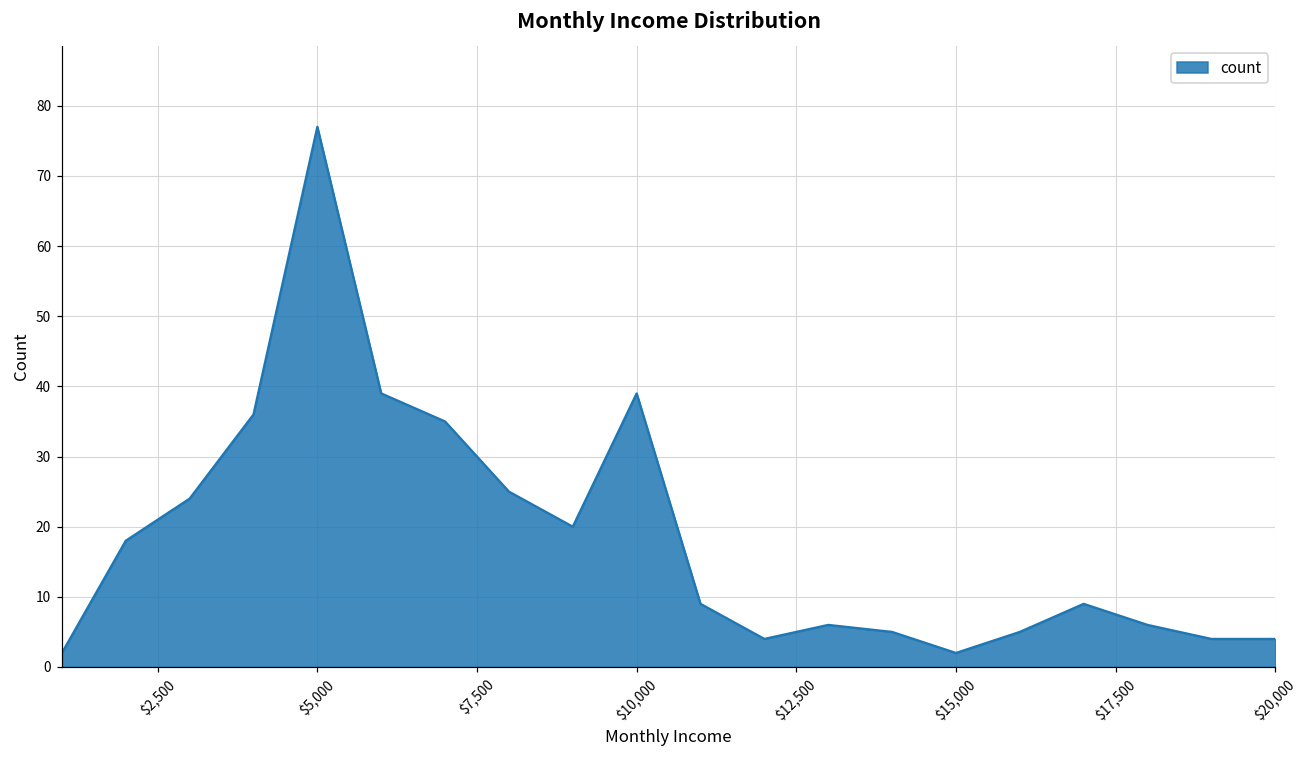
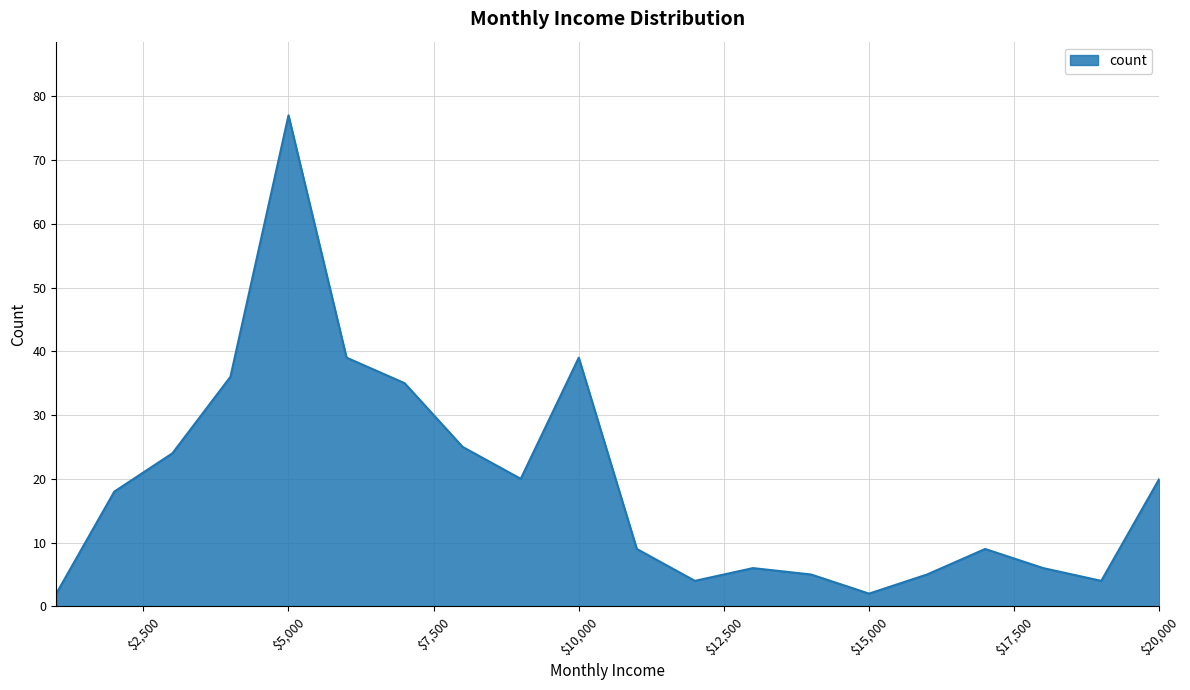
  {
    "$5,000": 77,
    "$10,000": 39,
    "$15,000": 2,
-   "$20,000": 4
+   "$20,000": 20
  }
